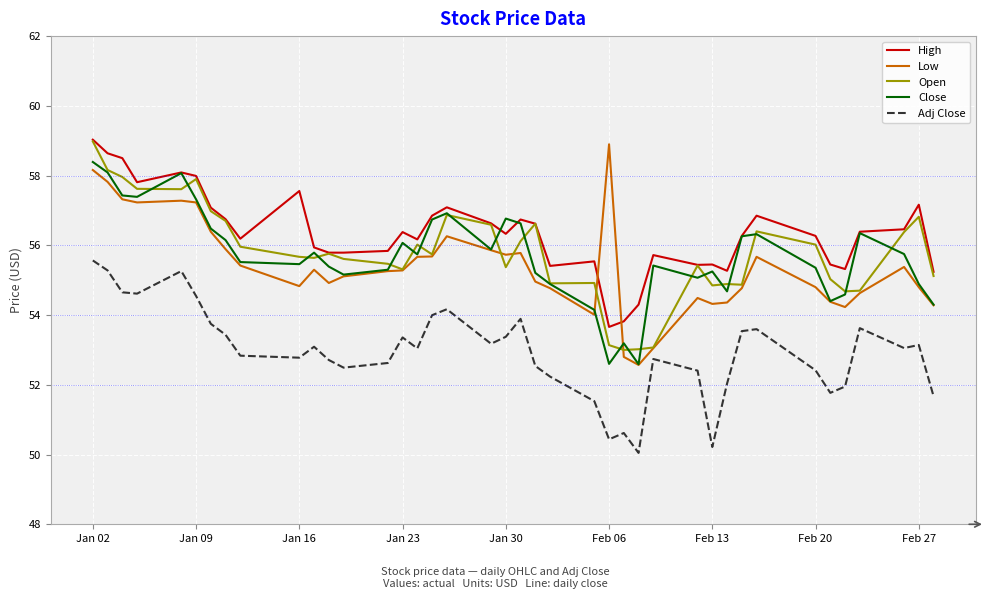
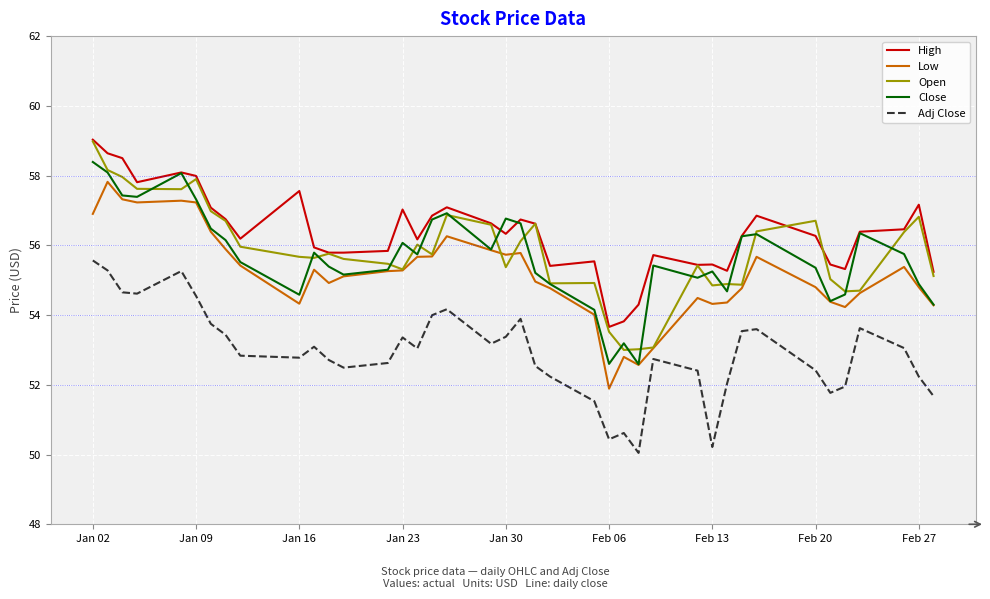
  {
    "High": {
      "Jan 09": 58.0,
      "Jan 16": 57.6,
-     "Jan 23": 56.4,
+     "Jan 23": 57.0,
      "Jan 30": 56.3,
      "Feb 06": 53.7,
      "Feb 13": 55.5,
      "Feb 20": 56.3,
      "Feb 27": 57.2
    },
    "Low": {
-     "Jan 02": 58.2,
+     "Jan 02": 56.9,
      "Jan 09": 57.2,
-     "Jan 16": 54.8,
+     "Jan 16": 54.3,
      "Jan 30": 55.7,
-     "Feb 06": 58.9,
+     "Feb 06": 51.9,
      "Feb 13": 54.3,
      "Feb 20": 54.8,
      "Feb 27": 54.8
    },
    "Open": {
      "Jan 09": 57.9,
      "Jan 16": 55.7,
      "Jan 30": 55.4,
-     "Feb 06": 53.1,
+     "Feb 06": 53.5,
      "Feb 13": 54.8,
-     "Feb 20": 56.0,
+     "Feb 20": 56.7,
      "Feb 27": 56.8
    },
    "Close": {
      "Jan 02": 58.4,
      "Jan 09": 57.3,
-     "Jan 16": 55.5,
+     "Jan 16": 54.6,
      "Jan 23": 56.1,
      "Jan 30": 56.8,
      "Feb 06": 52.6,
      "Feb 13": 55.3,
      "Feb 20": 55.4,
      "Feb 27": 54.9
    },
    "Adj Close": {
      "Jan 02": 55.6,
      "Jan 09": 54.5,
      "Jan 16": 52.8,
      "Jan 23": 53.4,
      "Jan 30": 53.4,
      "Feb 06": 50.4,
      "Feb 13": 50.2,
      "Feb 20": 52.4,
-     "Feb 27": 53.1
+     "Feb 27": 52.2
    }
  }
